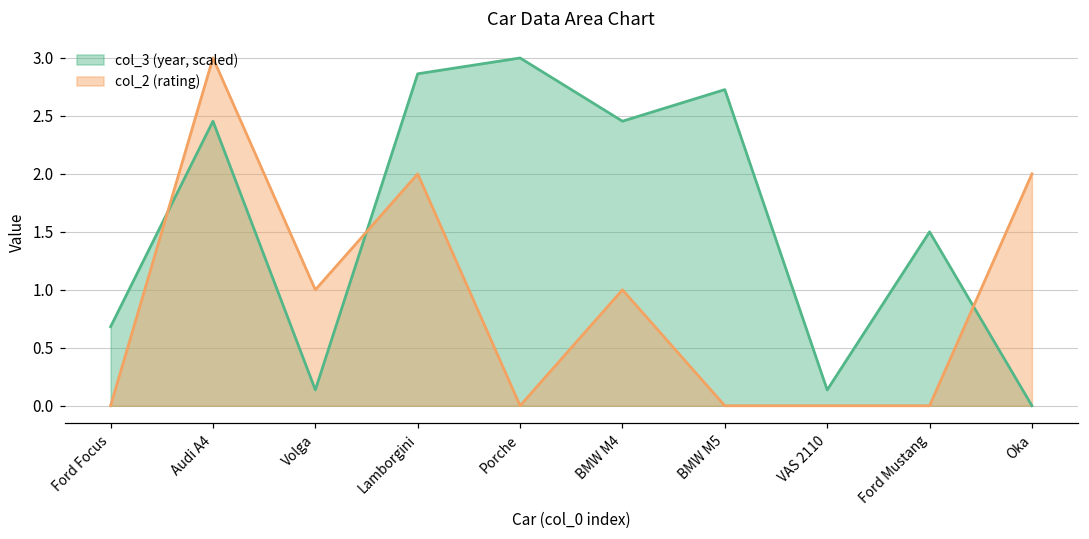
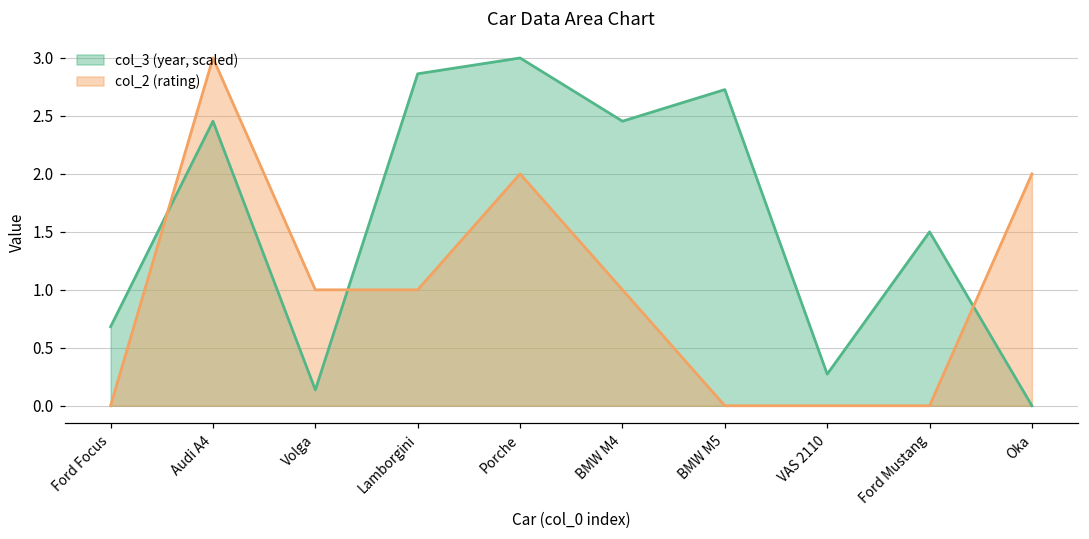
  {
    "col_3 (year, scaled)": {
      "Ford Focus": 0.68,
      "Audi A4": 2.45,
      "Volga": 0.14,
      "Lamborgini": 2.86,
      "Porche": 3.00,
      "BMW M4": 2.45,
      "BMW M5": 2.73,
-     "VAS 2110": 0.14,
+     "VAS 2110": 0.27,
      "Ford Mustang": 1.50,
      "Oka": 0.00
    },
    "col_2 (rating)": {
      "Ford Focus": 0,
      "Audi A4": 3,
      "Volga": 1,
-     "Lamborgini": 2,
-     "Porche": 0,
+     "Lamborgini": 1,
+     "Porche": 2,
      "BMW M4": 1,
      "BMW M5": 0,
      "VAS 2110": 0,
      "Ford Mustang": 0,
      "Oka": 2
    }
  }
